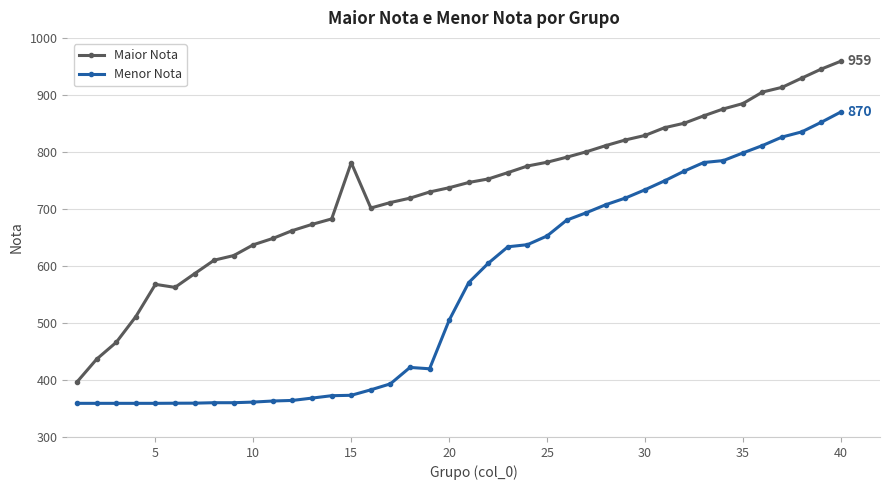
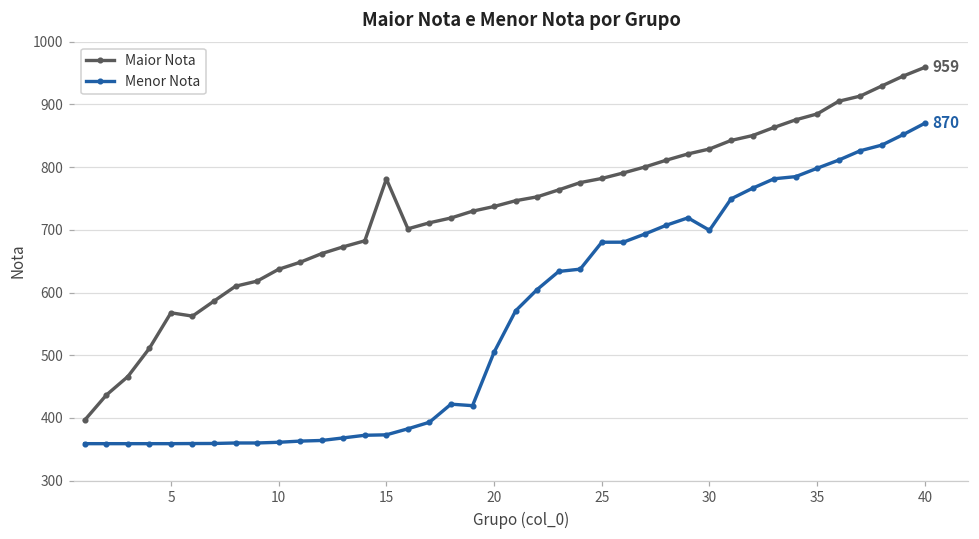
  {
    "Maior Nota": {
      "40": 959
    },
    "Menor Nota": {
      "5": 360,
      "10": 360,
      "15": 370,
      "20": 500,
-     "25": 650,
-     "30": 730,
+     "25": 680,
+     "30": 700,
      "35": 800
    }
  }
